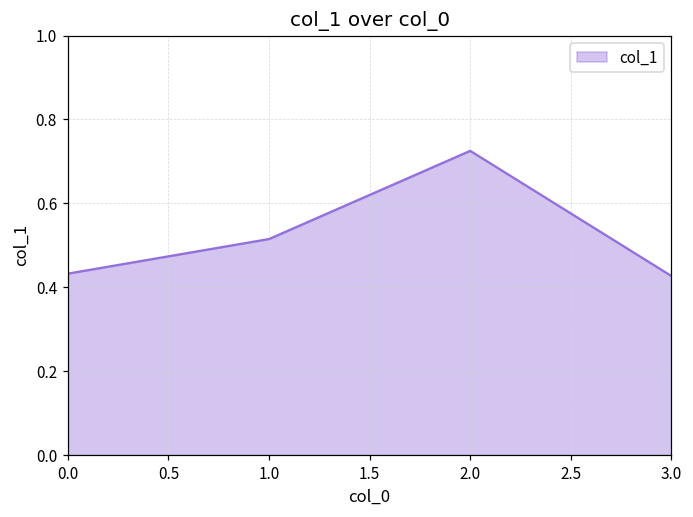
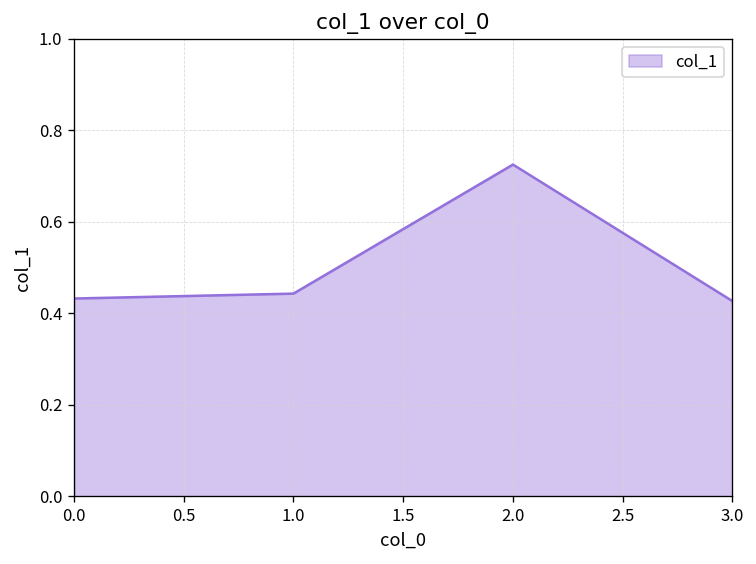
  {
    "0.0": 0.43,
-   "1.0": 0.51,
+   "1.0": 0.44,
    "2.0": 0.73,
    "3.0": 0.43
  }
